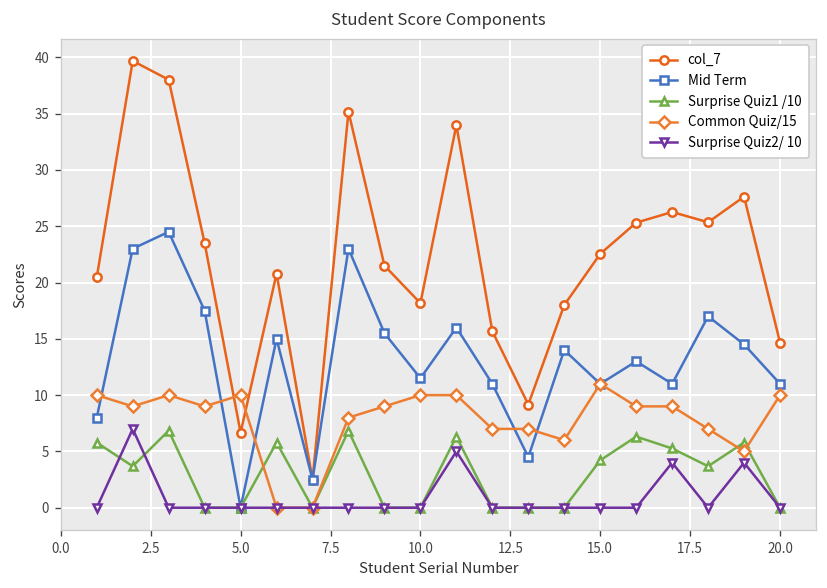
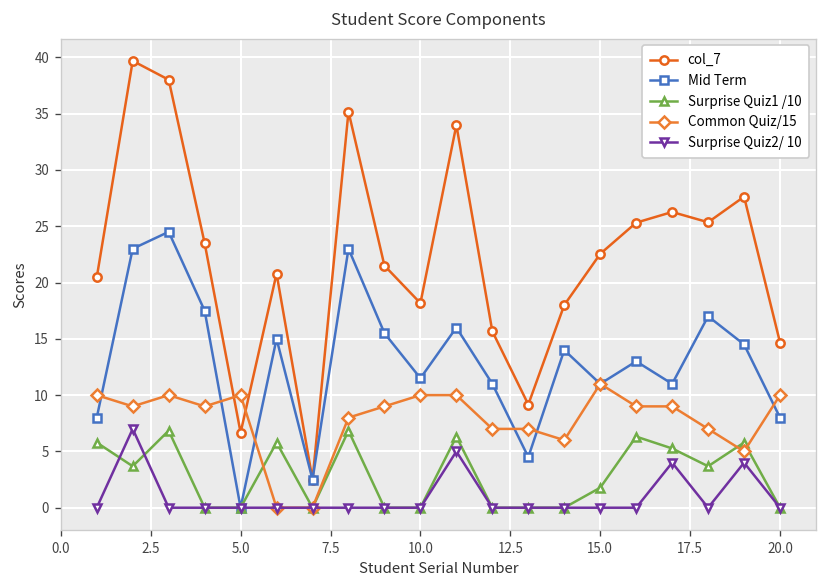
  {
    "Mid Term": {
      "10.0": 12,
-     "20.0": 11
+     "20.0": 8
    },
    "Surprise Quiz1 /10": {
-     "15.0": 4
+     "15.0": 2
    },
    "Surprise Quiz2/ 10": {
      "15.0": 0
    }
  }
